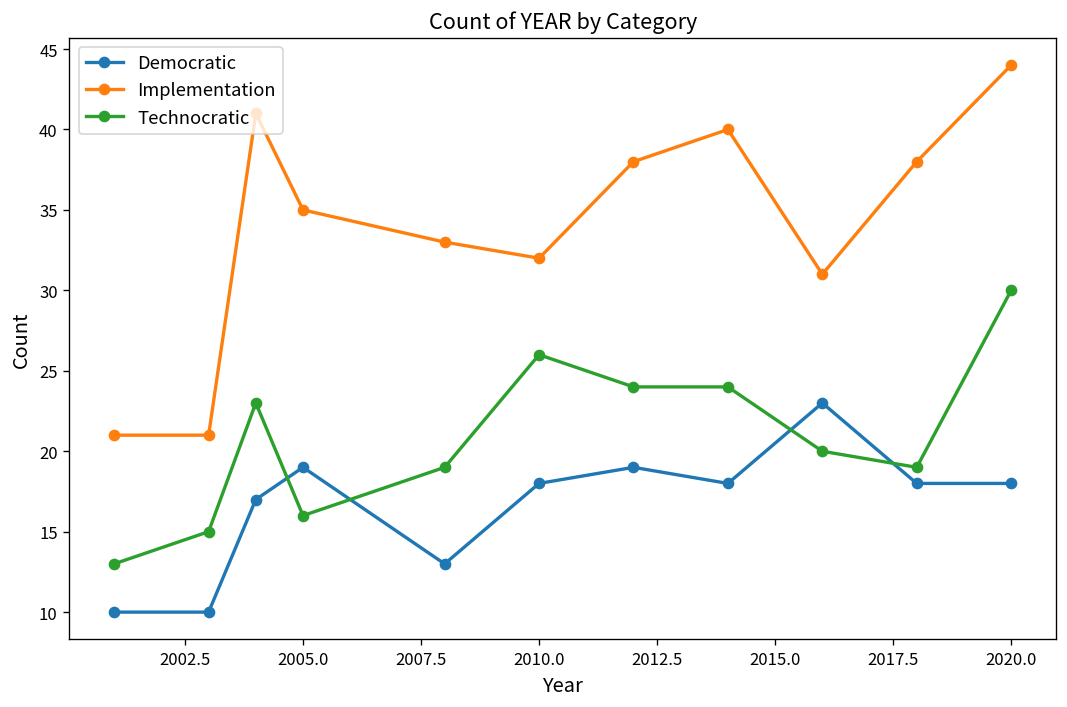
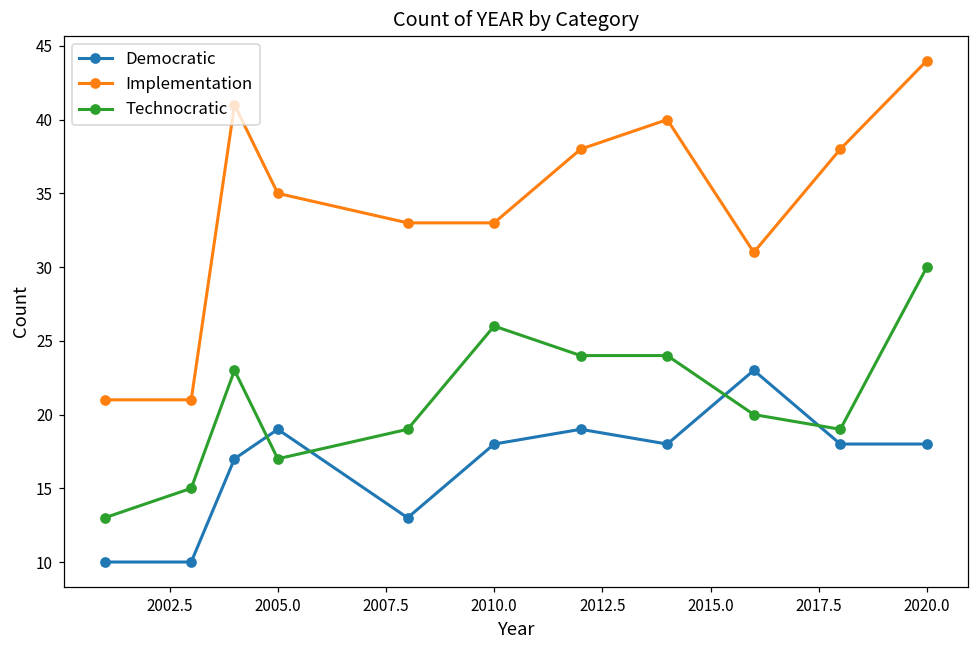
  {
    "Democratic": {
      "2005.0": 19,
      "2010.0": 18,
      "2020.0": 18
    },
    "Implementation": {
      "2005.0": 35,
-     "2010.0": 32,
+     "2010.0": 33,
      "2020.0": 44
    },
    "Technocratic": {
-     "2005.0": 16,
+     "2005.0": 17,
      "2010.0": 26,
      "2020.0": 30
    }
  }
